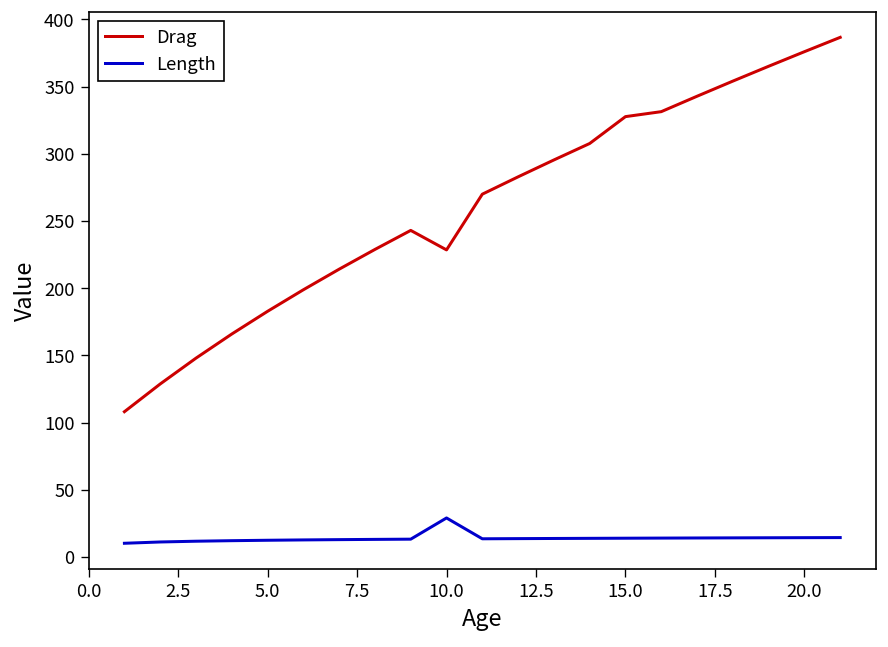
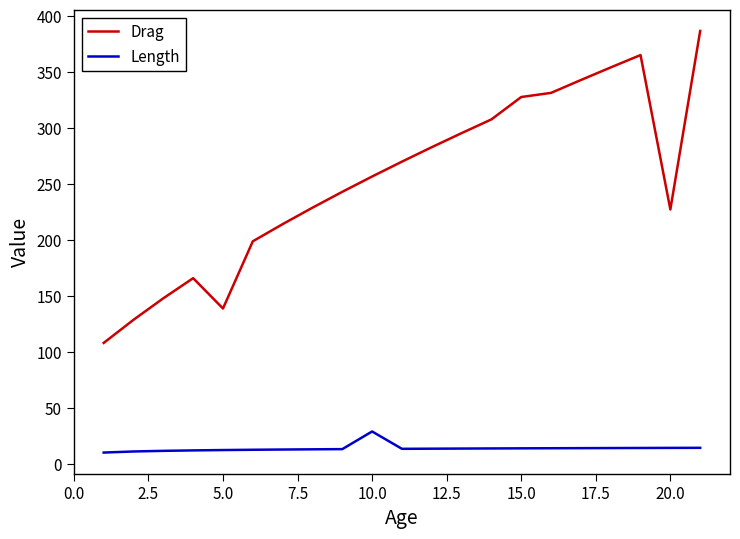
  {
    "Drag": {
-     "5.0": 183,
-     "10.0": 228,
+     "5.0": 139,
+     "10.0": 257,
      "15.0": 328,
-     "20.0": 376
+     "20.0": 227
    },
    "Length": {
      "5.0": 12,
      "10.0": 29,
      "15.0": 14,
      "20.0": 14
    }
  }
